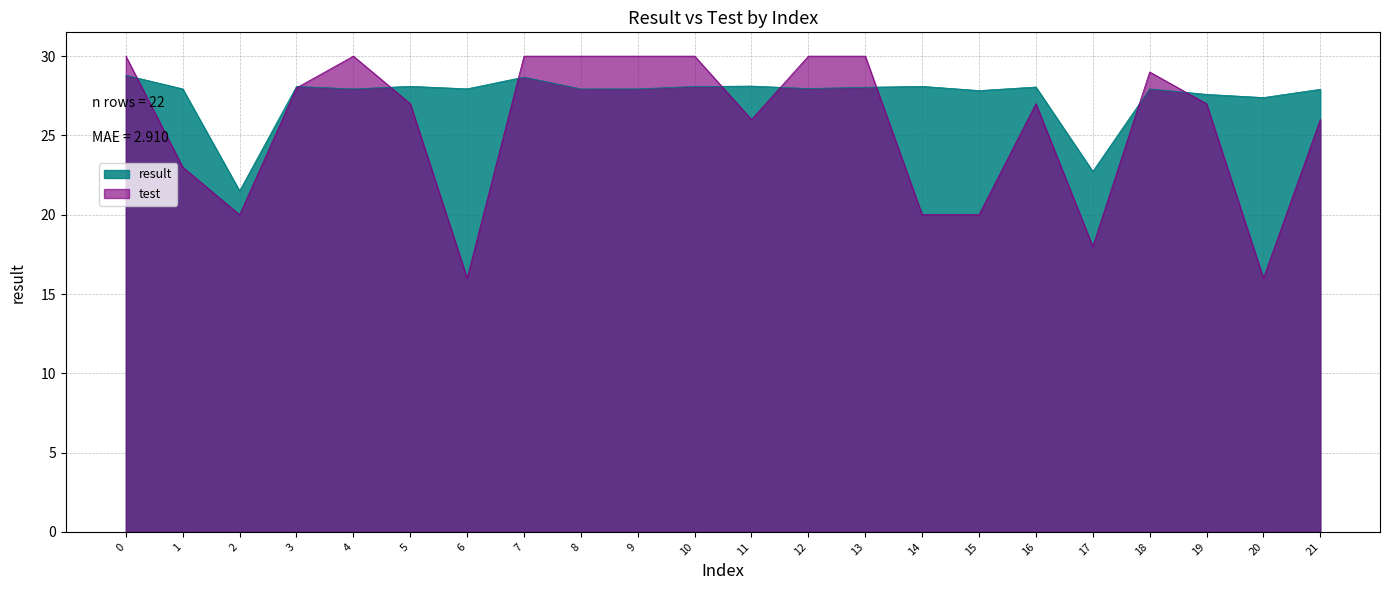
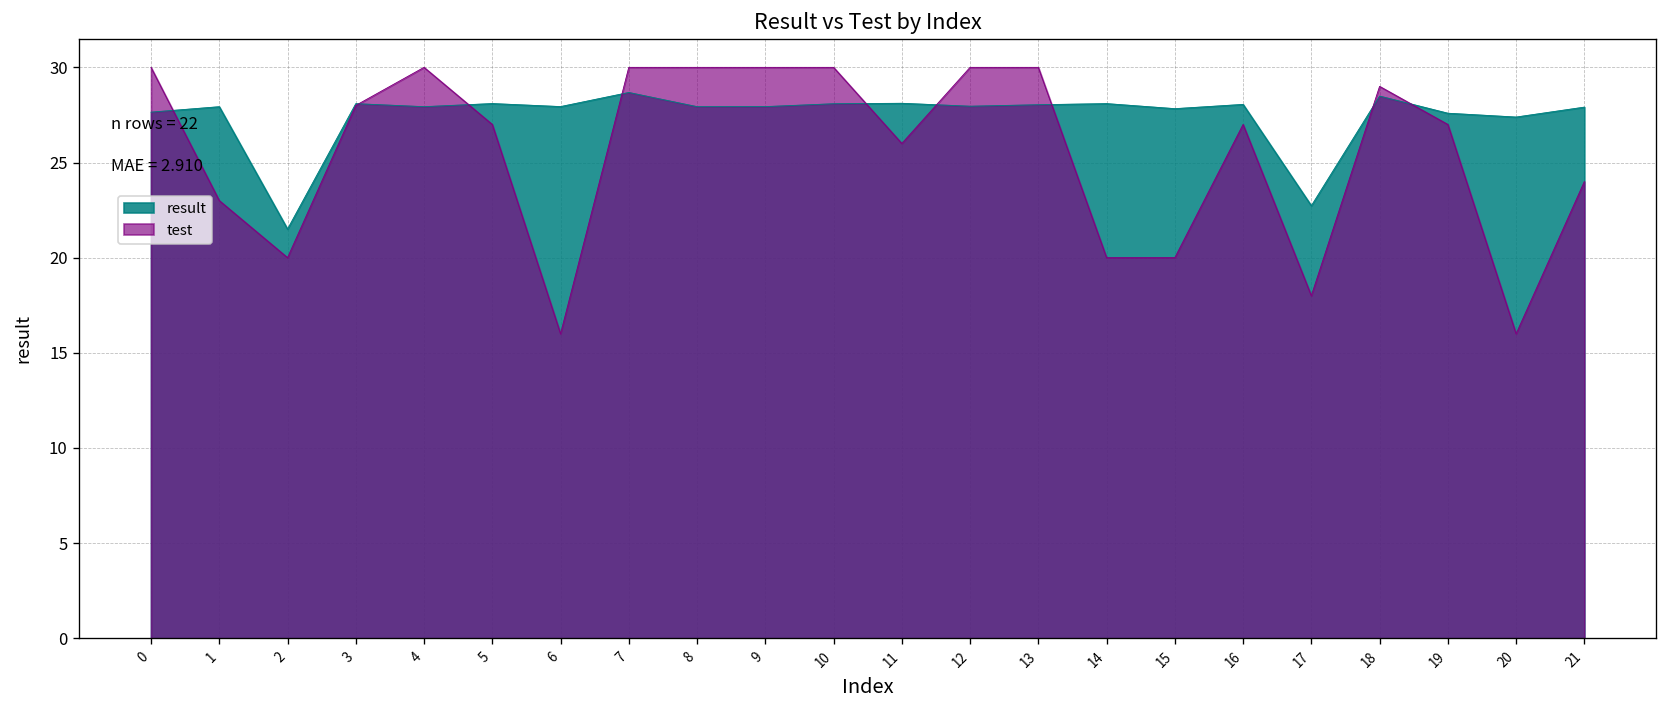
  {
    "result": {
-     "0": 28.8,
+     "0": 27.6,
      "2": 21.5,
      "4": 27.9,
      "5": 28.1,
      "6": 27.9,
      "7": 28.7,
      "8": 27.9,
      "9": 27.9,
      "10": 28.1,
      "11": 28.1,
      "12": 28.0,
      "13": 28.0,
      "14": 28.1,
      "15": 27.8,
      "16": 28.1,
      "17": 22.7,
-     "18": 27.9,
+     "18": 28.5,
      "19": 27.6,
      "20": 27.4,
      "21": 27.9
    },
    "test": {
      "0": 30,
      "1": 23,
      "2": 20,
      "4": 30,
      "5": 27,
      "6": 16,
      "7": 30,
      "8": 30,
      "9": 30,
      "10": 30,
      "11": 26,
      "12": 30,
      "13": 30,
      "14": 20,
      "15": 20,
      "16": 27,
      "17": 18,
      "18": 29,
      "19": 27,
      "20": 16,
-     "21": 26
+     "21": 24
    }
  }
